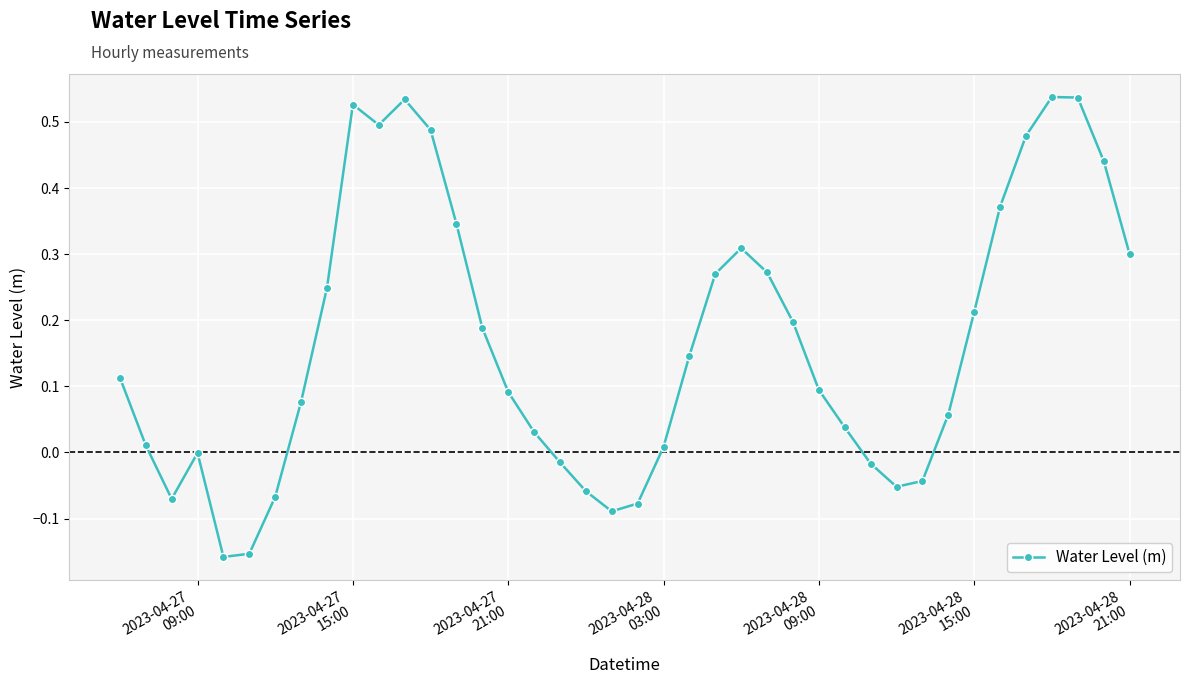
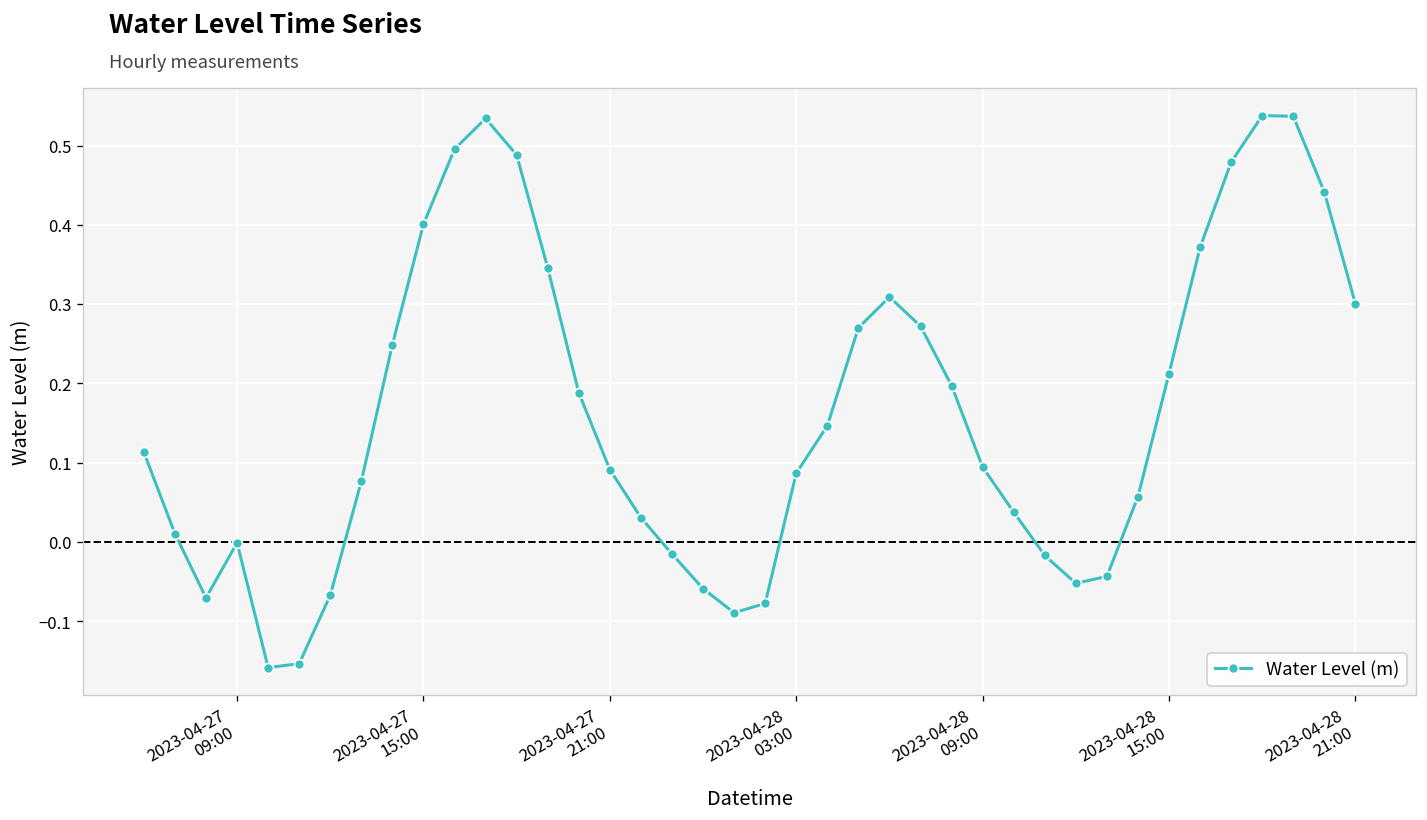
  {
    "2023-04-27 09:00": 0.00,
-   "2023-04-27 15:00": 0.53,
+   "2023-04-27 15:00": 0.40,
    "2023-04-27 21:00": 0.09,
-   "2023-04-28 03:00": 0.01,
+   "2023-04-28 03:00": 0.09,
    "2023-04-28 09:00": 0.09,
    "2023-04-28 15:00": 0.21,
    "2023-04-28 21:00": 0.30
  }
